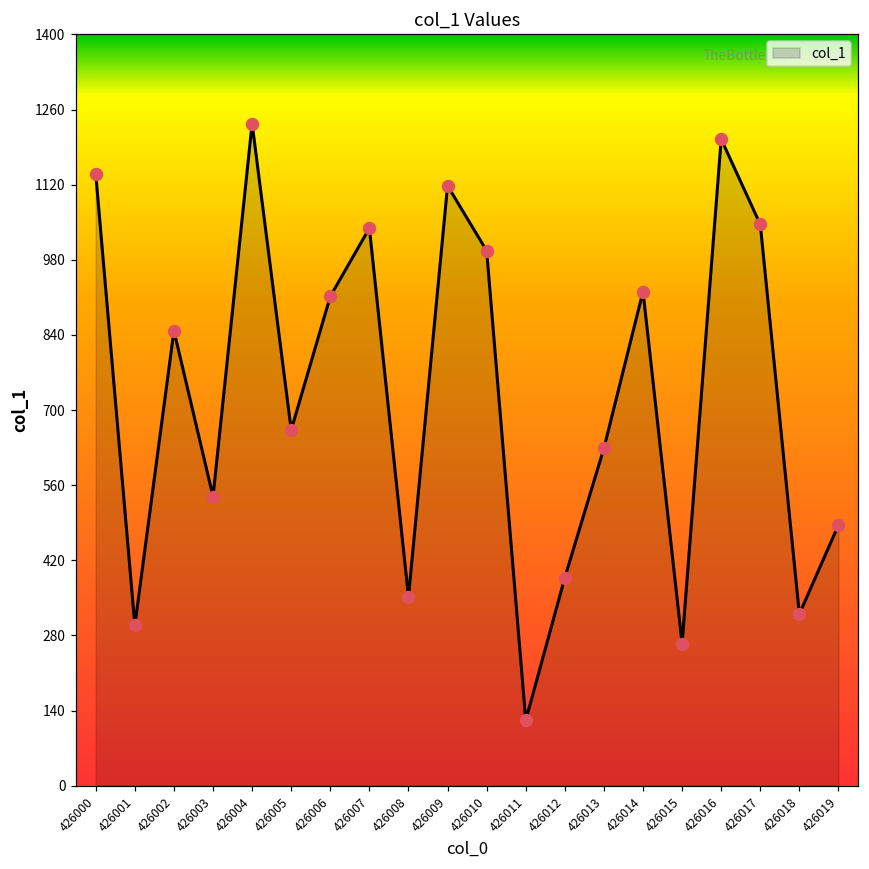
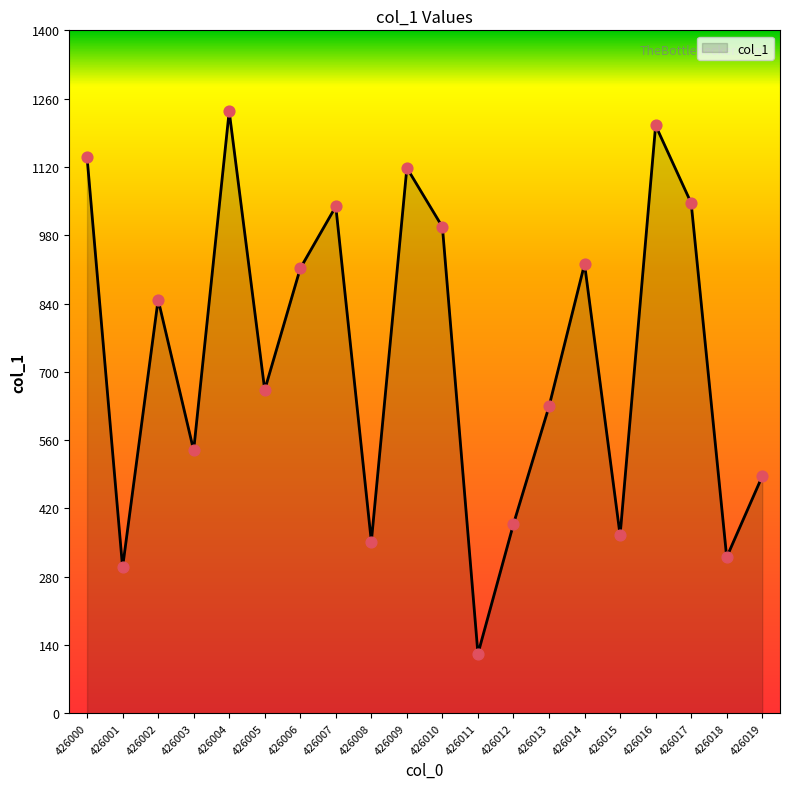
  {
    "426000": 1140,
    "426001": 300,
    "426002": 850,
    "426003": 540,
    "426004": 1230,
    "426005": 660,
    "426006": 910,
    "426007": 1040,
    "426008": 350,
    "426009": 1120,
    "426010": 1000,
    "426011": 120,
    "426012": 390,
    "426013": 630,
    "426014": 920,
-   "426015": 270,
+   "426015": 370,
    "426016": 1210,
    "426017": 1050,
    "426018": 320,
    "426019": 490
  }
